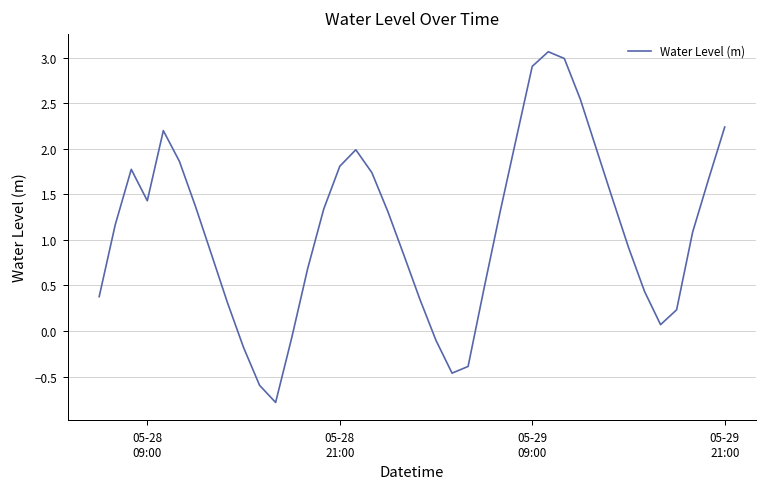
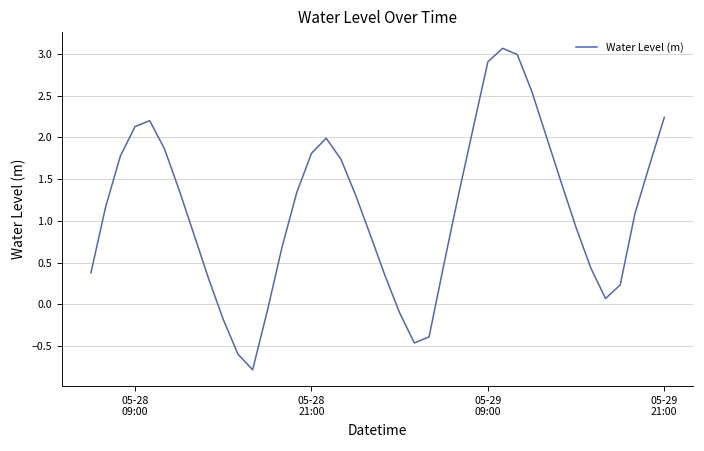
  {
-   "05-28 09:00": 1.4,
+   "05-28 09:00": 2.1,
    "05-28 21:00": 1.8,
    "05-29 09:00": 2.9,
    "05-29 21:00": 2.2
  }
